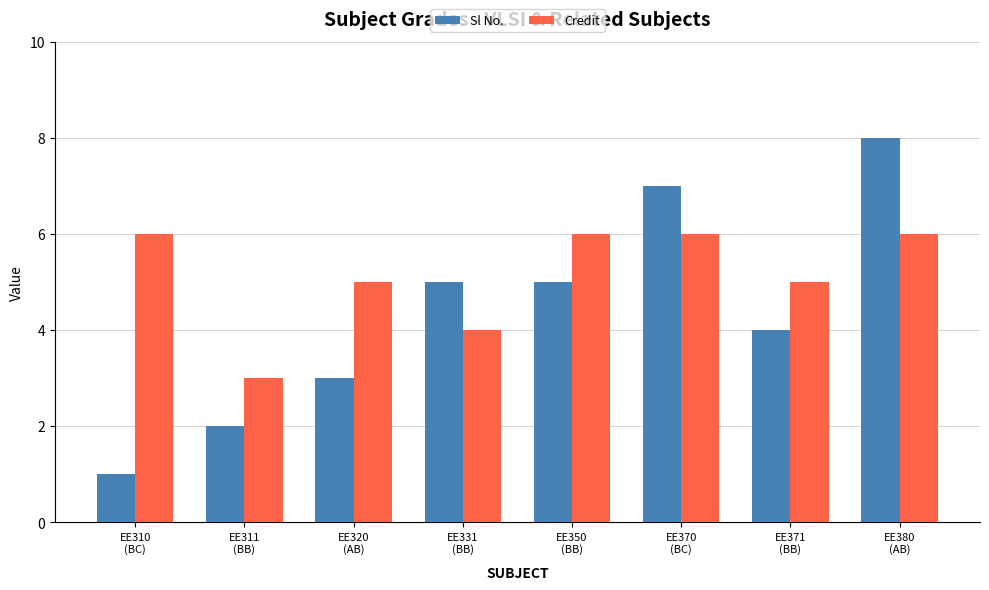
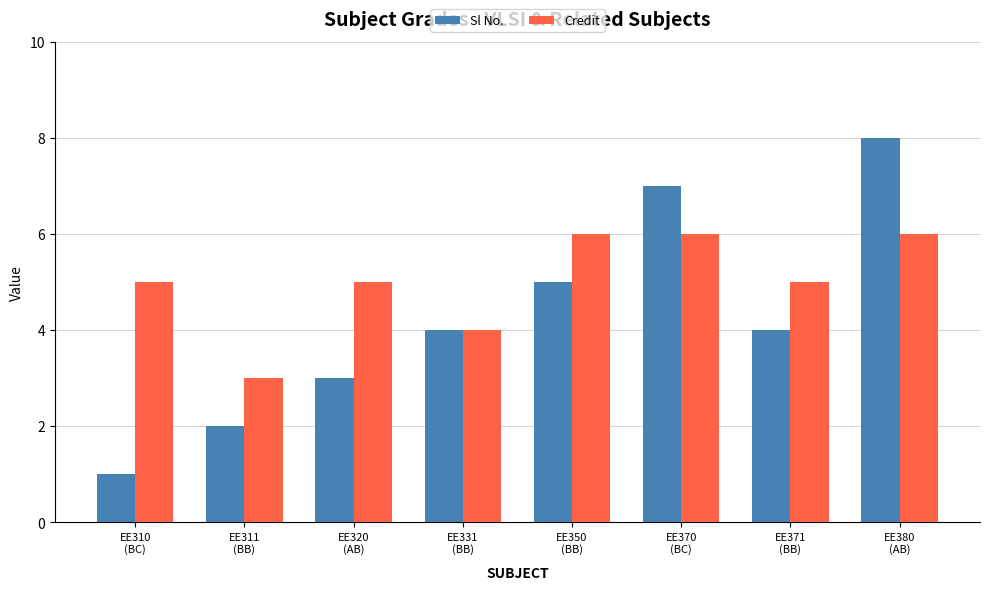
  {
    "Sl No.": {
      "EE310 (BC)": 1,
      "EE311 (BB)": 2,
      "EE320 (AB)": 3,
-     "EE331 (BB)": 5,
+     "EE331 (BB)": 4,
      "EE350 (BB)": 5,
      "EE370 (BC)": 7,
      "EE371 (BB)": 4,
      "EE380 (AB)": 8
    },
    "Credit": {
-     "EE310 (BC)": 6,
+     "EE310 (BC)": 5,
      "EE311 (BB)": 3,
      "EE320 (AB)": 5,
      "EE331 (BB)": 4,
      "EE350 (BB)": 6,
      "EE370 (BC)": 6,
      "EE371 (BB)": 5,
      "EE380 (AB)": 6
    }
  }
